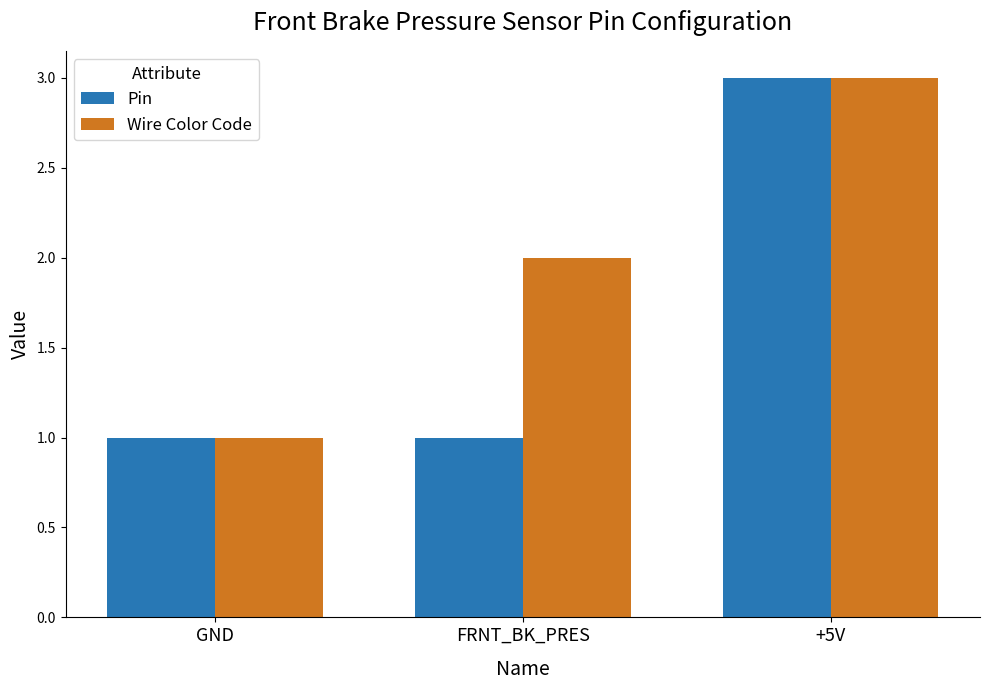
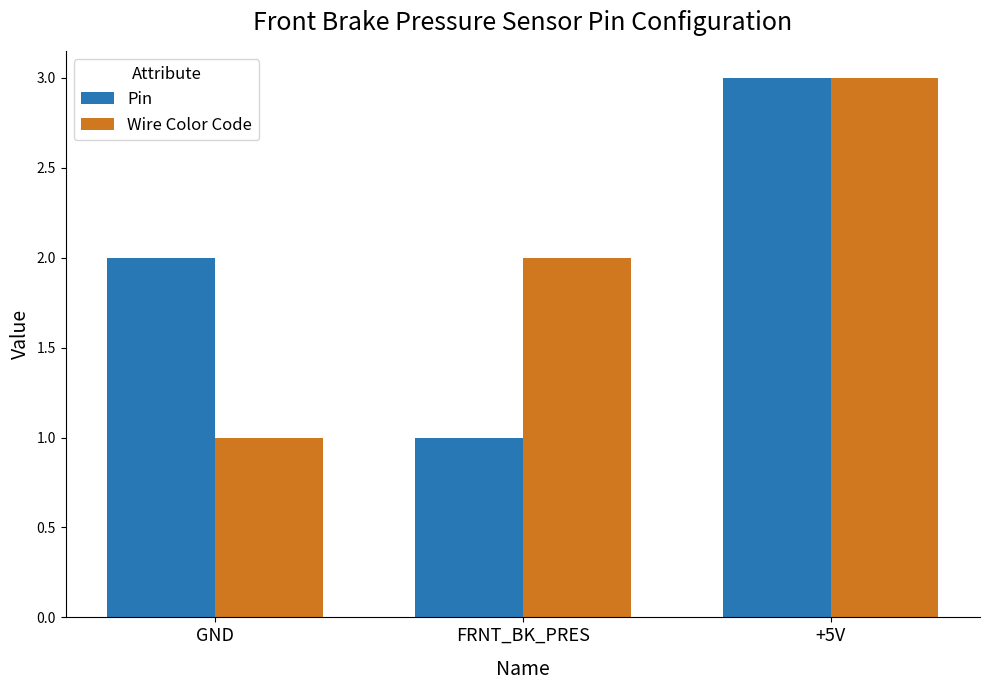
  {
    "Pin": {
-     "GND": 1,
+     "GND": 2,
      "FRNT_BK_PRES": 1,
      "+5V": 3
    },
    "Wire Color Code": {
      "GND": 1,
      "FRNT_BK_PRES": 2,
      "+5V": 3
    }
  }
